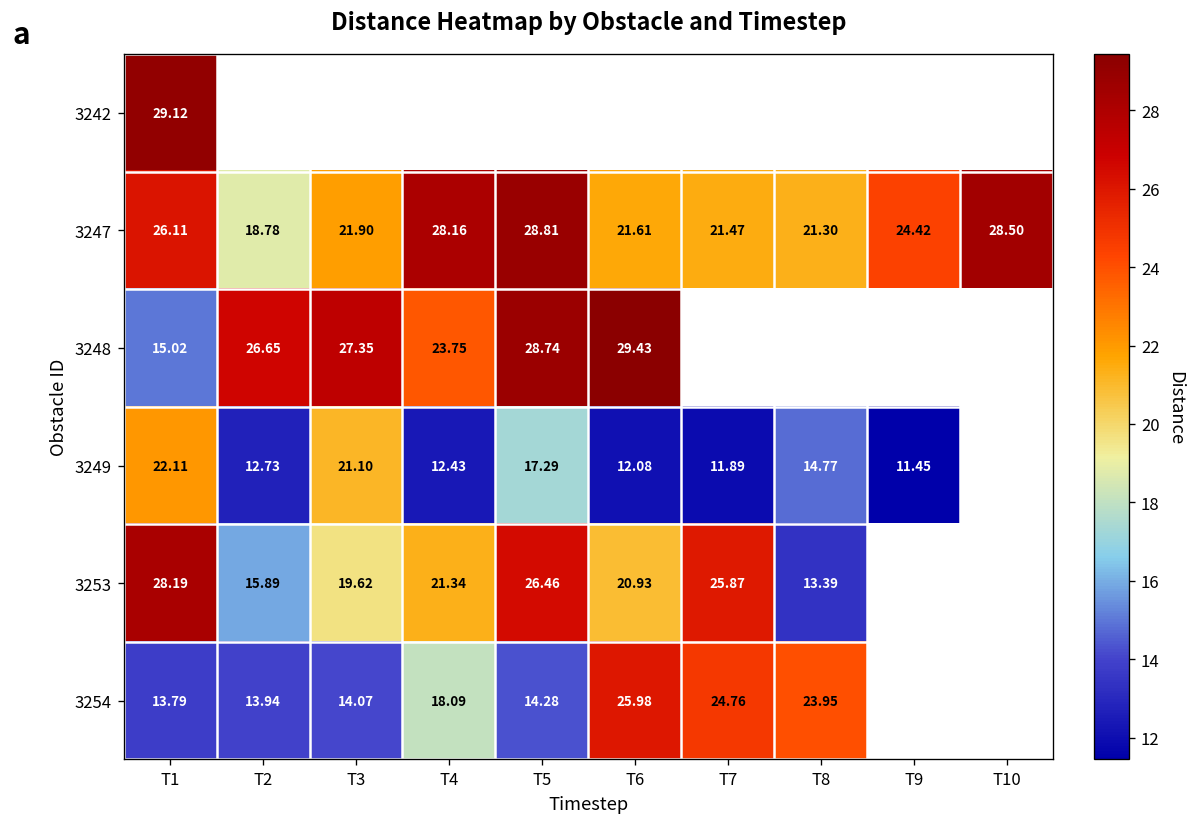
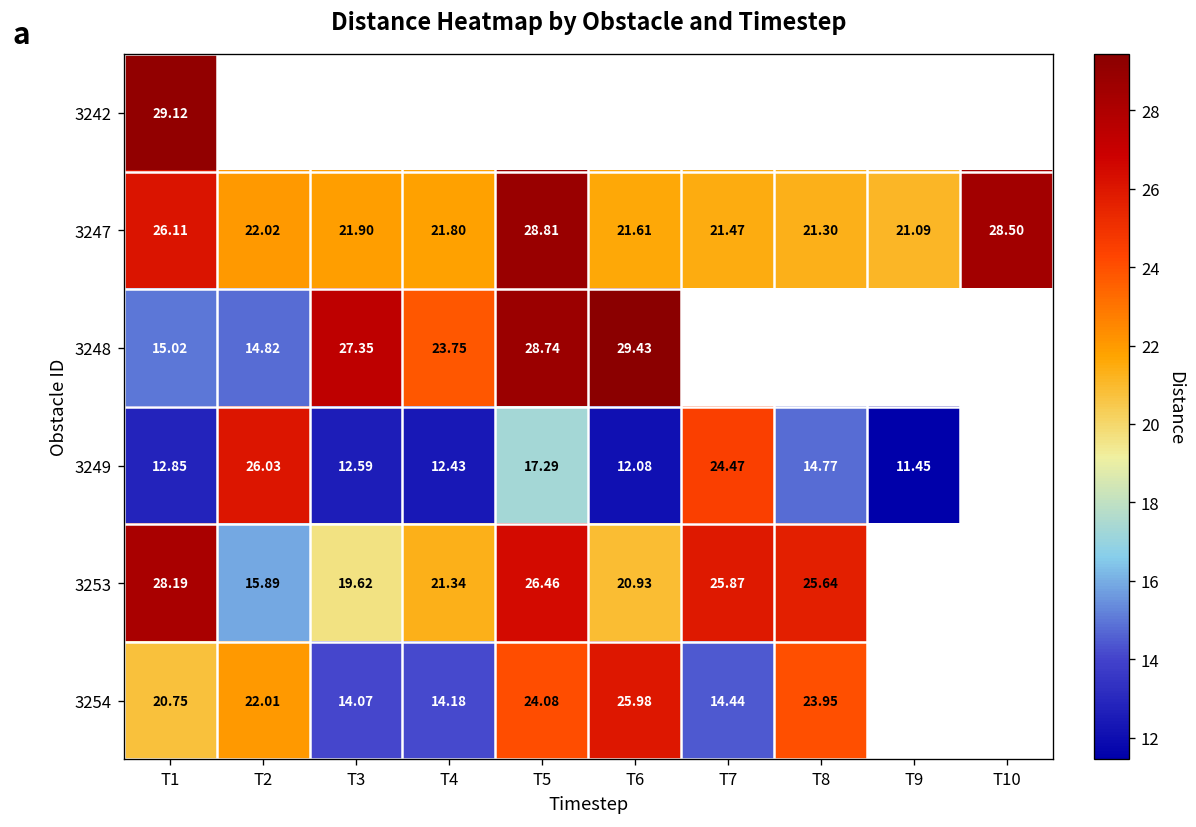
  {
    "3242": {
      "T1": 29.12
    },
    "3247": {
      "T1": 26.11,
-     "T2": 18.78,
+     "T2": 22.02,
      "T3": 21.90,
-     "T4": 28.16,
+     "T4": 21.80,
      "T5": 28.81,
      "T6": 21.61,
      "T7": 21.47,
      "T8": 21.30,
-     "T9": 24.42,
+     "T9": 21.09,
      "T10": 28.50
    },
    "3248": {
      "T1": 15.02,
-     "T2": 26.65,
+     "T2": 14.82,
      "T3": 27.35,
      "T4": 23.75,
      "T5": 28.74,
      "T6": 29.43
    },
    "3249": {
-     "T1": 22.11,
-     "T2": 12.73,
-     "T3": 21.10,
+     "T1": 12.85,
+     "T2": 26.03,
+     "T3": 12.59,
      "T4": 12.43,
      "T5": 17.29,
      "T6": 12.08,
-     "T7": 11.89,
+     "T7": 24.47,
      "T8": 14.77,
      "T9": 11.45
    },
    "3253": {
      "T1": 28.19,
      "T2": 15.89,
      "T3": 19.62,
      "T4": 21.34,
      "T5": 26.46,
      "T6": 20.93,
      "T7": 25.87,
-     "T8": 13.39
+     "T8": 25.64
    },
    "3254": {
-     "T1": 13.79,
-     "T2": 13.94,
+     "T1": 20.75,
+     "T2": 22.01,
      "T3": 14.07,
-     "T4": 18.09,
-     "T5": 14.28,
+     "T4": 14.18,
+     "T5": 24.08,
      "T6": 25.98,
-     "T7": 24.76,
+     "T7": 14.44,
      "T8": 23.95
    }
  }
